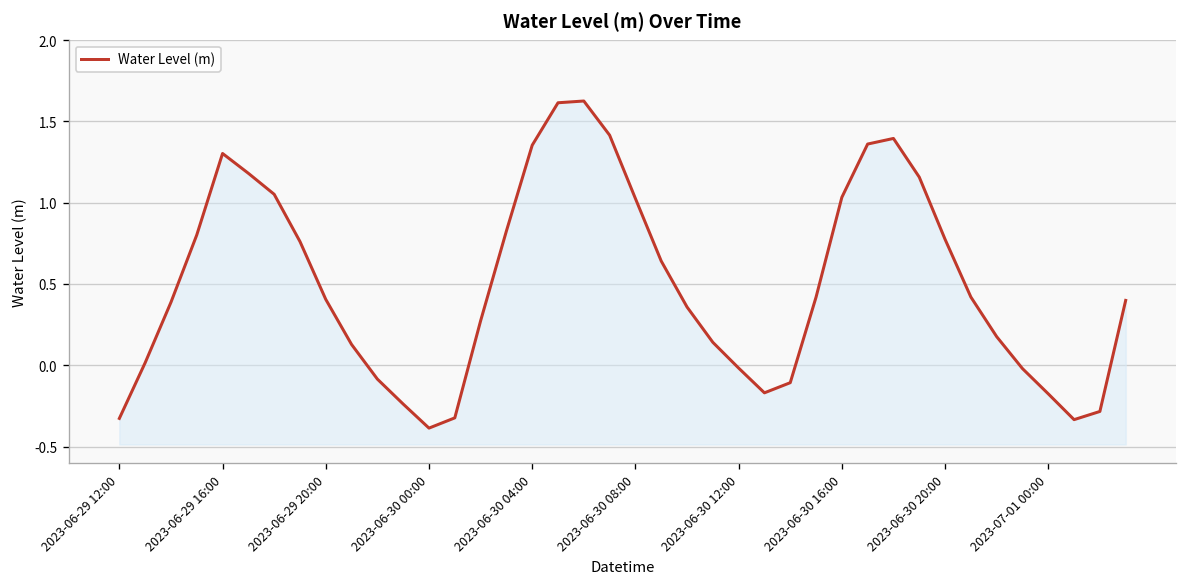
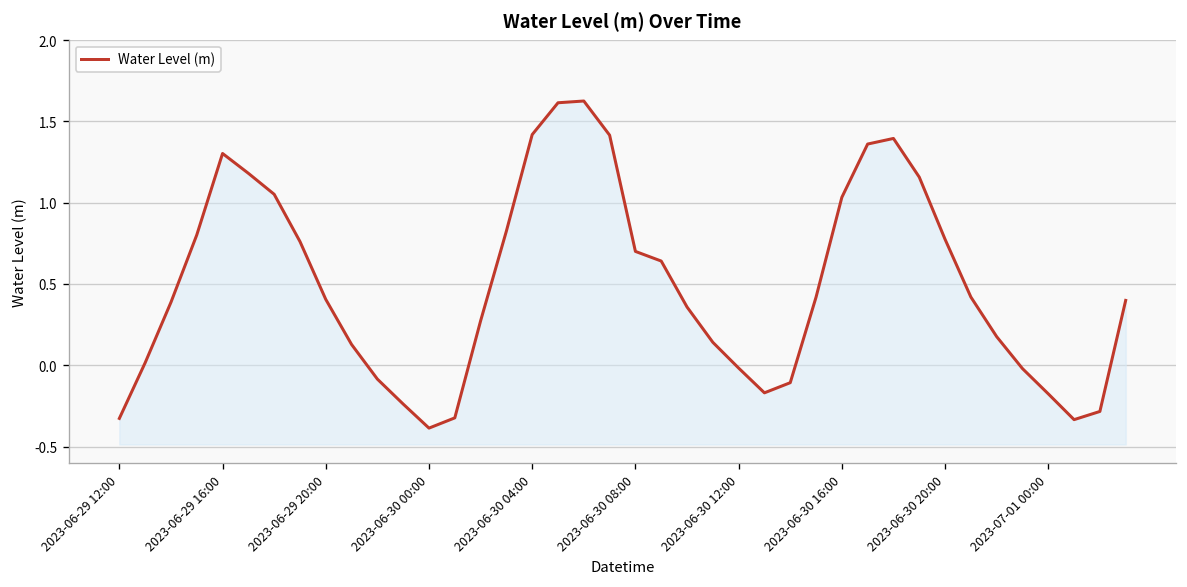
  {
    "2023-06-29 12:00": -0.33,
    "2023-06-29 16:00": 1.30,
    "2023-06-29 20:00": 0.40,
    "2023-06-30 00:00": -0.39,
-   "2023-06-30 04:00": 1.35,
-   "2023-06-30 08:00": 1.03,
+   "2023-06-30 04:00": 1.42,
+   "2023-06-30 08:00": 0.70,
    "2023-06-30 12:00": -0.02,
    "2023-06-30 16:00": 1.03,
    "2023-06-30 20:00": 0.77,
    "2023-07-01 00:00": -0.18
  }
